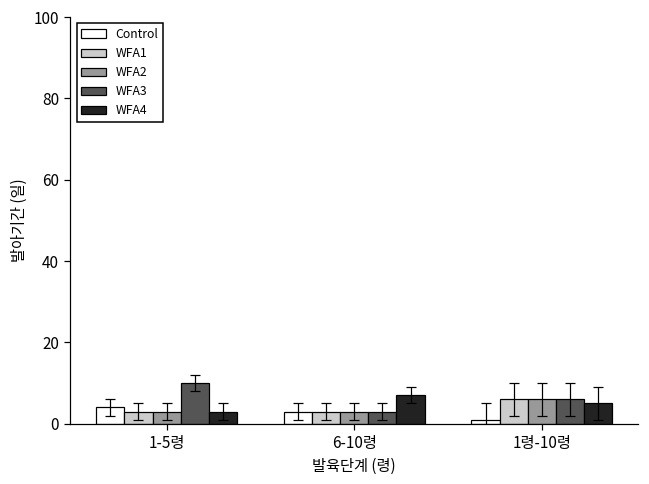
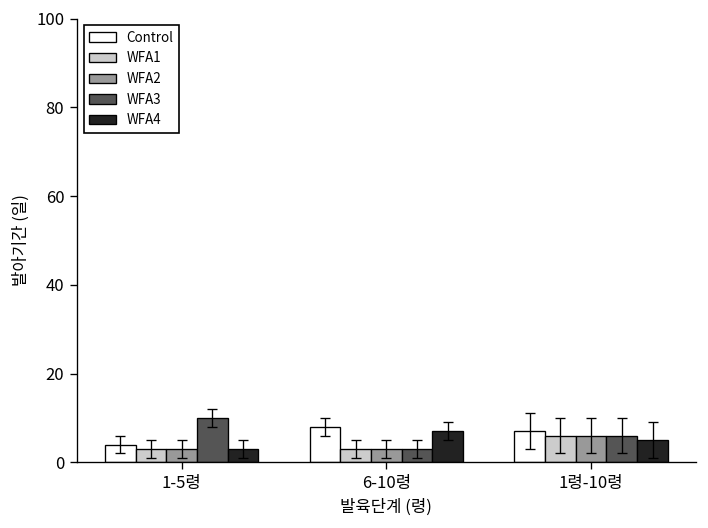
  {
    "Control": {
      "1-5령": 4,
-     "6-10령": 3,
-     "1령-10령": 1
+     "6-10령": 8,
+     "1령-10령": 7
    },
    "WFA1": {
      "1-5령": 3,
      "6-10령": 3,
      "1령-10령": 6
    },
    "WFA2": {
      "1-5령": 3,
      "6-10령": 3,
      "1령-10령": 6
    },
    "WFA3": {
      "1-5령": 10,
      "6-10령": 3,
      "1령-10령": 6
    },
    "WFA4": {
      "1-5령": 3,
      "6-10령": 7,
      "1령-10령": 5
    }
  }
